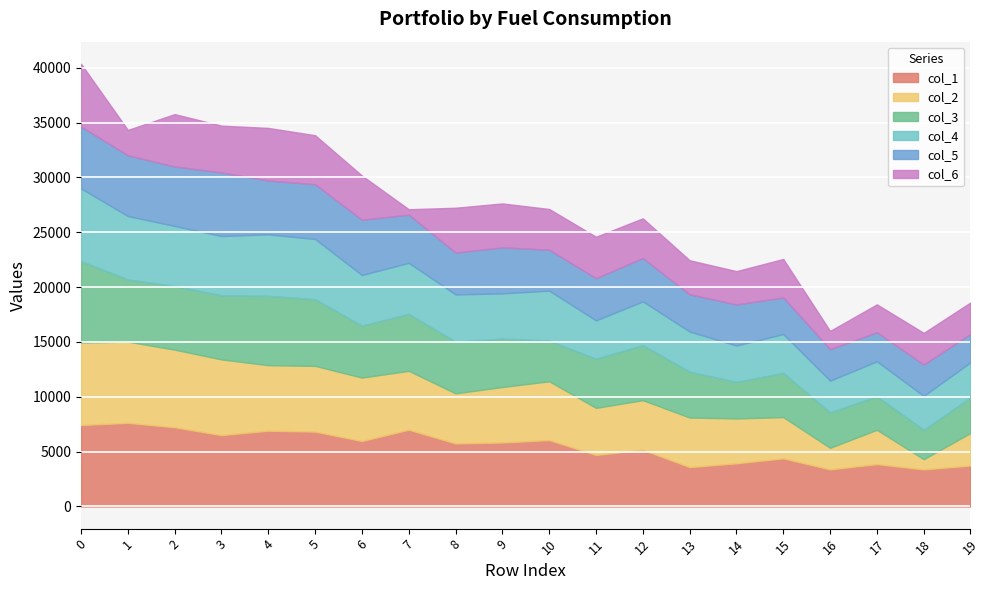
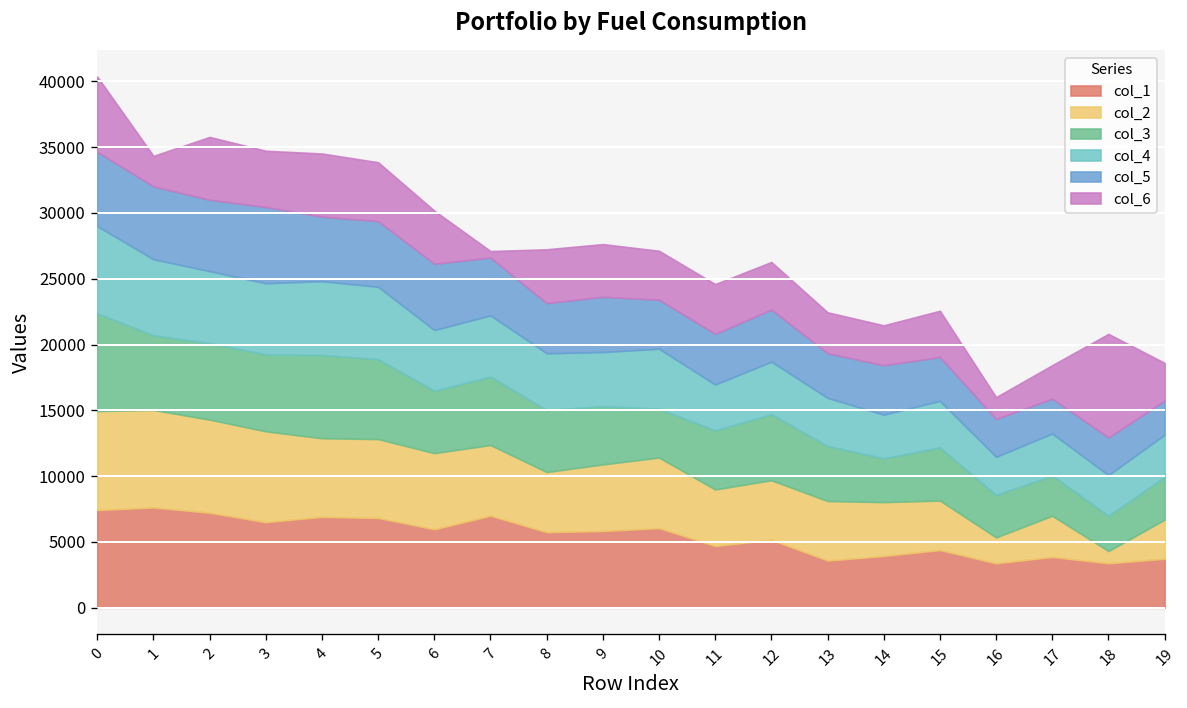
  {
    "col_1": {
      "0": 7400,
      "1": 7600,
      "2": 7200,
      "3": 6500,
      "4": 6900,
      "5": 6800,
      "6": 6000,
      "7": 7000,
      "8": 5800,
      "9": 5800,
      "10": 6100,
      "11": 4700,
      "12": 5200,
      "13": 3600,
      "14": 3900,
      "15": 4400,
      "16": 3400,
      "17": 3900,
      "18": 3400,
      "19": 3700
    },
    "col_2": {
      "0": 7500,
      "1": 7400,
      "2": 7100,
      "3": 6900,
      "4": 6000,
      "5": 6000,
      "6": 5800,
      "7": 5400,
      "8": 4600,
      "9": 5100,
      "10": 5400,
      "11": 4300,
      "12": 4500,
      "13": 4500,
      "14": 4100,
      "15": 3800,
      "16": 2000,
      "17": 3100,
      "18": 900,
      "19": 3000
    },
    "col_6": {
      "0": 5700,
      "1": 2300,
      "2": 4800,
      "3": 4300,
      "4": 4800,
      "5": 4500,
      "6": 4000,
      "7": 500,
      "8": 4100,
      "9": 4000,
      "10": 3700,
      "11": 3800,
      "12": 3600,
      "13": 3100,
      "14": 3000,
      "15": 3500,
      "16": 1700,
      "17": 2500,
-     "18": 2900,
+     "18": 7900,
      "19": 2900
    }
  }
